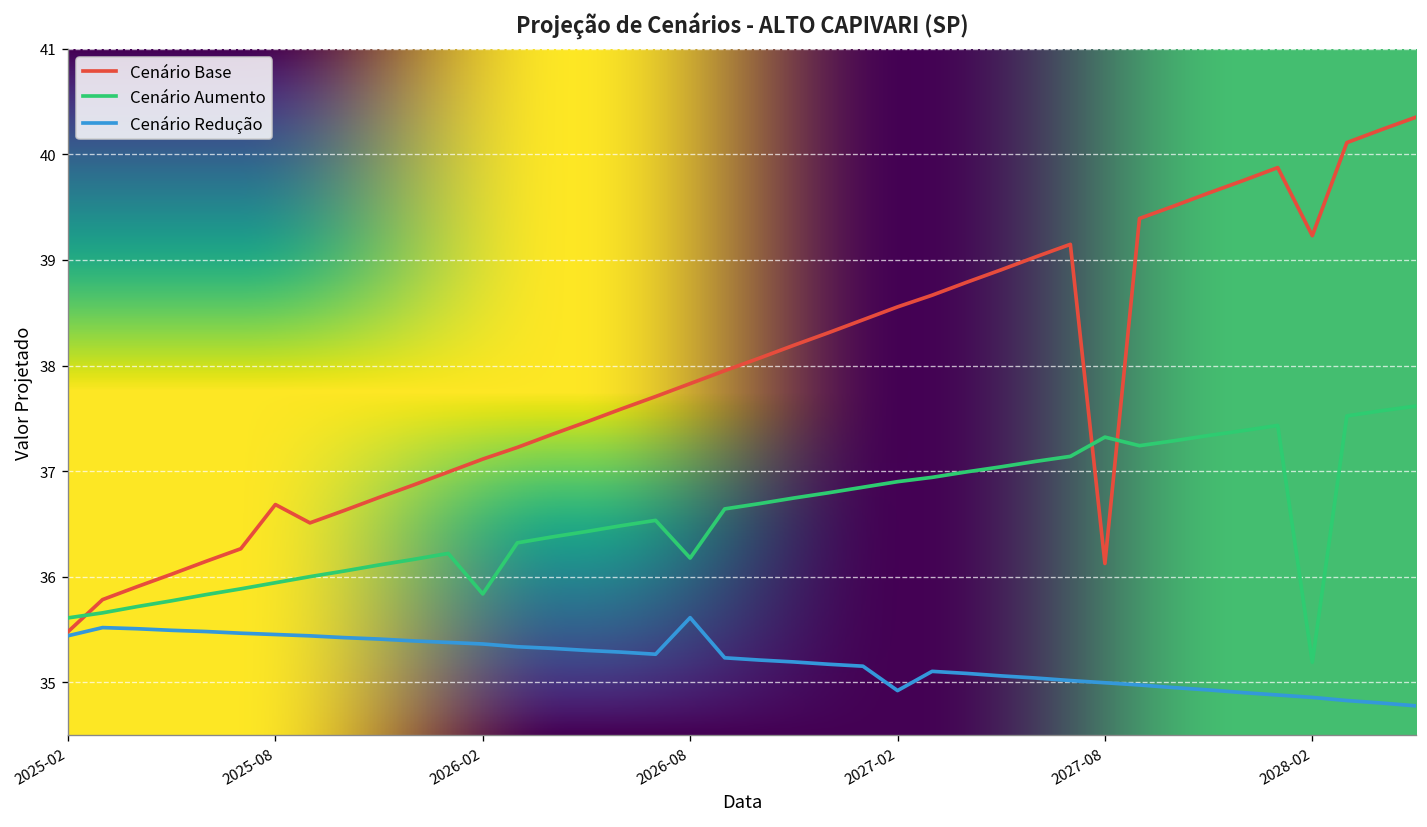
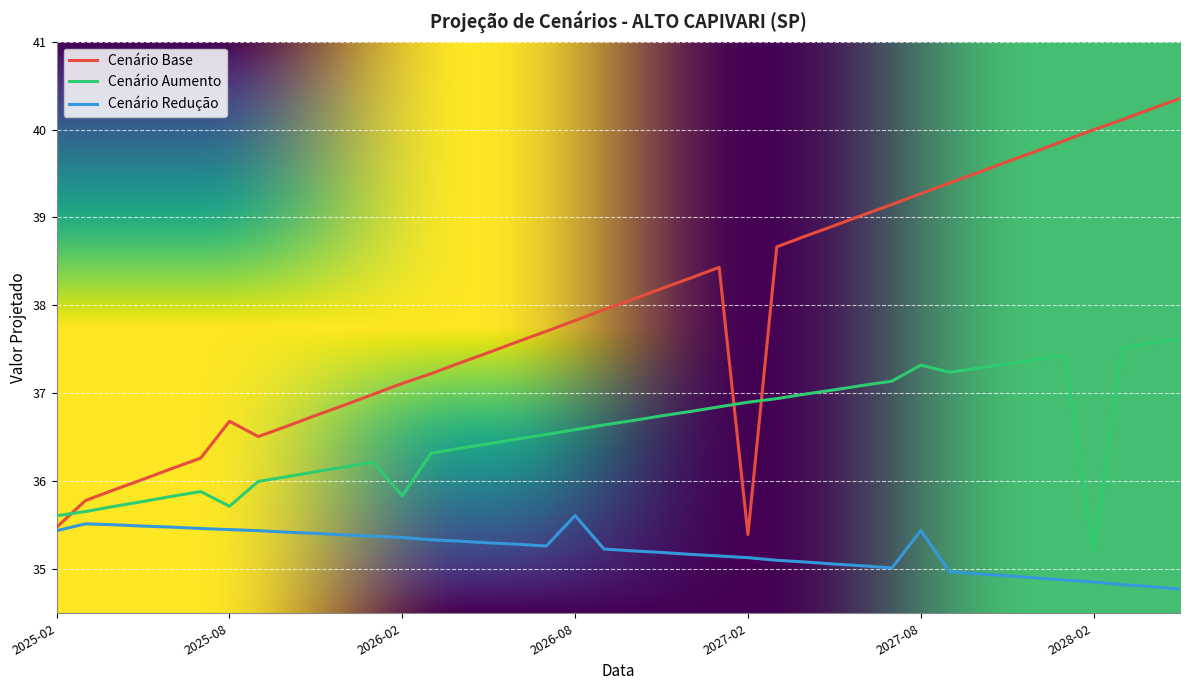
  {
    "Cenário Base": {
      "2025-02": 35.5,
      "2025-08": 36.7,
      "2026-02": 37.1,
      "2026-08": 37.8,
-     "2027-02": 38.6,
-     "2027-08": 36.1,
-     "2028-02": 39.2
+     "2027-02": 35.4,
+     "2027-08": 39.3,
+     "2028-02": 40.0
    },
    "Cenário Aumento": {
      "2025-02": 35.6,
-     "2025-08": 35.9,
+     "2025-08": 35.7,
      "2026-02": 35.8,
-     "2026-08": 36.2,
+     "2026-08": 36.6,
      "2027-02": 36.9,
      "2027-08": 37.3,
      "2028-02": 35.2
    },
    "Cenário Redução": {
      "2025-02": 35.4,
      "2025-08": 35.5,
      "2026-02": 35.4,
      "2026-08": 35.6,
-     "2027-02": 34.9,
-     "2027-08": 35.0,
+     "2027-02": 35.1,
+     "2027-08": 35.4,
      "2028-02": 34.9
    }
  }
